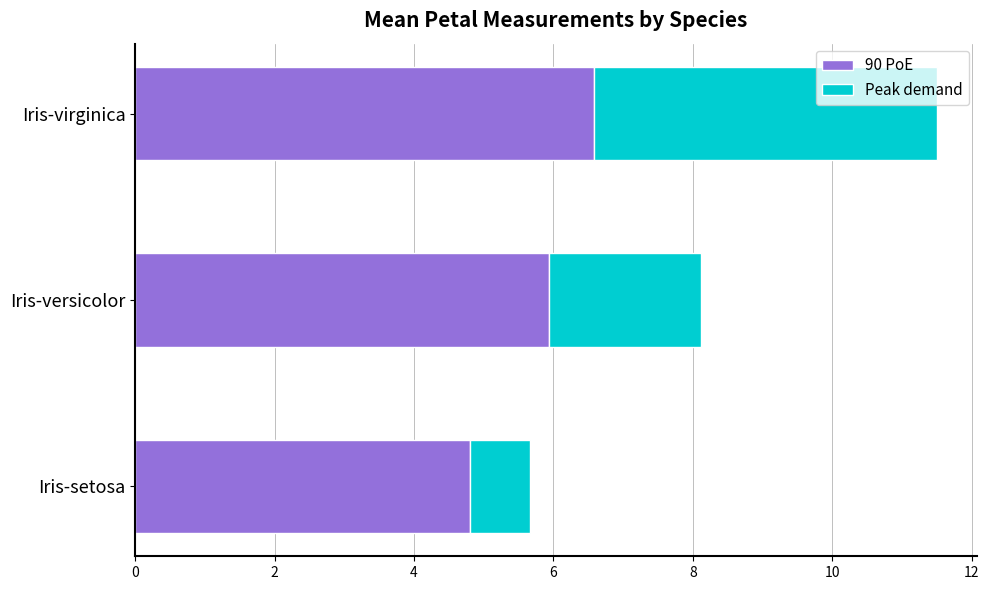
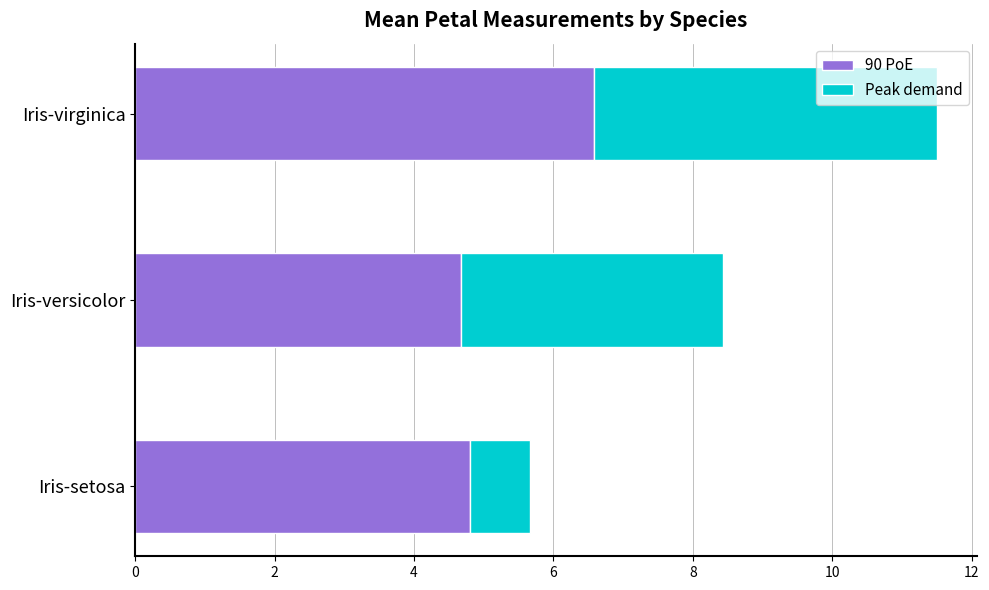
  {
    "90 PoE": {
      "Iris-virginica": 6.6,
-     "Iris-versicolor": 5.9,
+     "Iris-versicolor": 4.7,
      "Iris-setosa": 4.8
    },
    "Peak demand": {
      "Iris-virginica": 4.9,
-     "Iris-versicolor": 2.2,
+     "Iris-versicolor": 3.8,
      "Iris-setosa": 0.9
    }
  }
